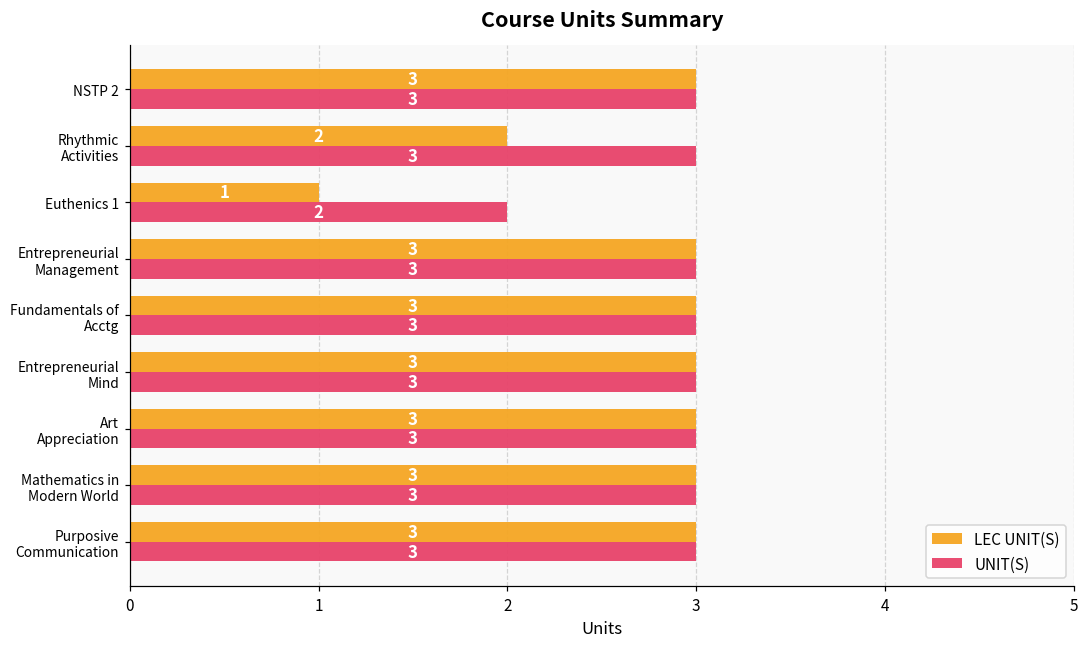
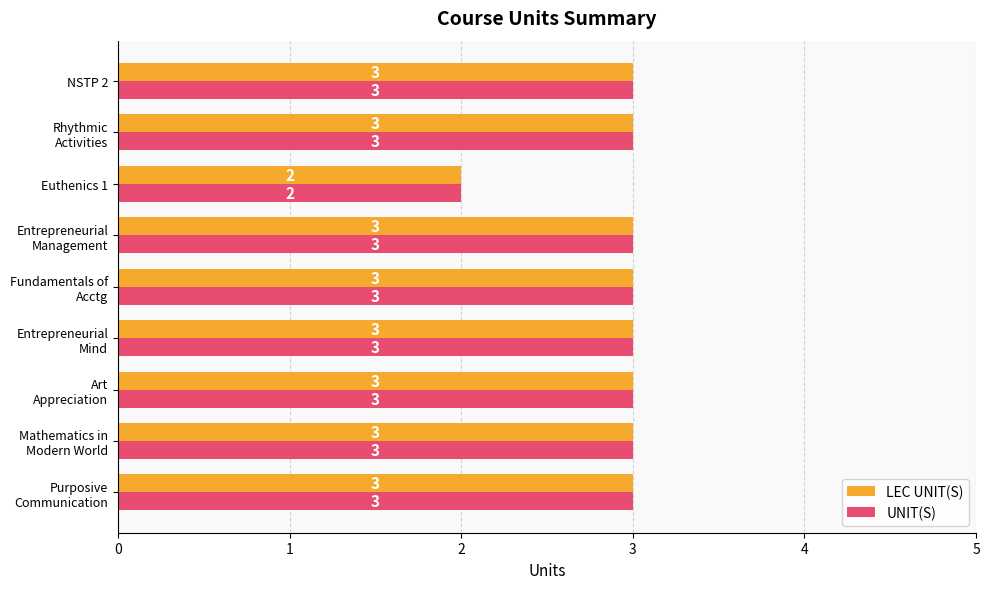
  {
    "LEC UNIT(S)": {
      "NSTP 2": 3,
-     "Rhythmic Activities": 2,
-     "Euthenics 1": 1,
+     "Rhythmic Activities": 3,
+     "Euthenics 1": 2,
      "Entrepreneurial Management": 3,
      "Fundamentals of Acctg": 3,
      "Entrepreneurial Mind": 3,
      "Art Appreciation": 3,
      "Mathematics in Modern World": 3,
      "Purposive Communication": 3
    },
    "UNIT(S)": {
      "NSTP 2": 3,
      "Rhythmic Activities": 3,
      "Euthenics 1": 2,
      "Entrepreneurial Management": 3,
      "Fundamentals of Acctg": 3,
      "Entrepreneurial Mind": 3,
      "Art Appreciation": 3,
      "Mathematics in Modern World": 3,
      "Purposive Communication": 3
    }
  }
